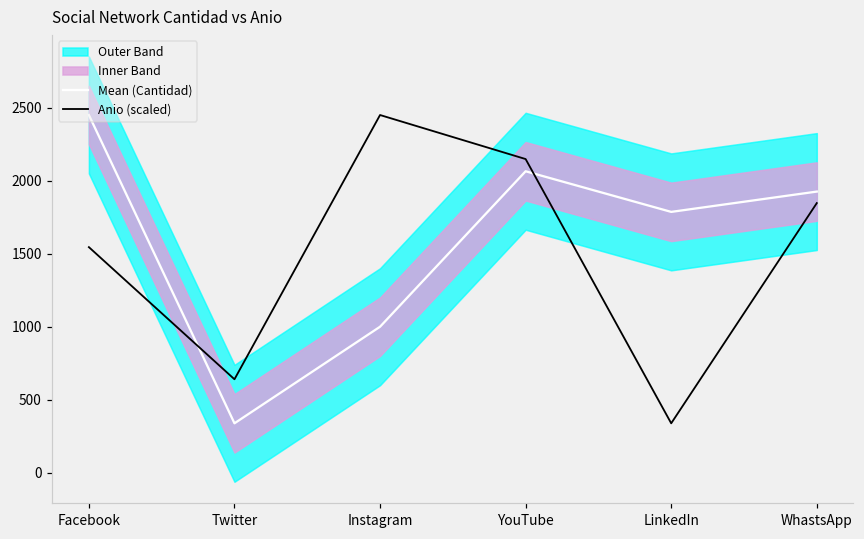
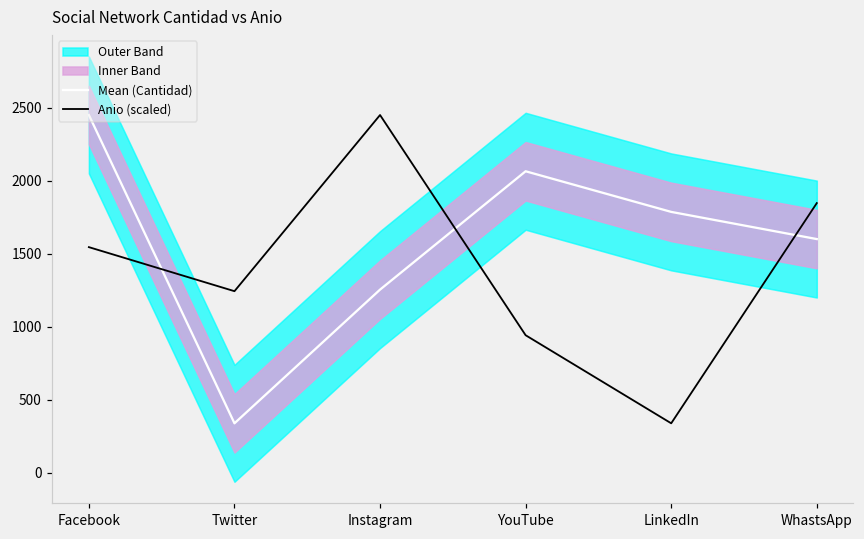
  {
    "Mean (Cantidad)": {
      "Twitter": 340,
-     "Instagram": 1000,
+     "Instagram": 1250,
      "YouTube": 2060,
      "LinkedIn": 1790,
-     "WhastsApp": 1930
+     "WhastsApp": 1600
    },
    "Anio (scaled)": {
      "Facebook": 1540,
-     "Twitter": 640,
+     "Twitter": 1240,
      "Instagram": 2450,
-     "YouTube": 2150,
+     "YouTube": 940,
      "LinkedIn": 340,
      "WhastsApp": 1850
    }
  }
